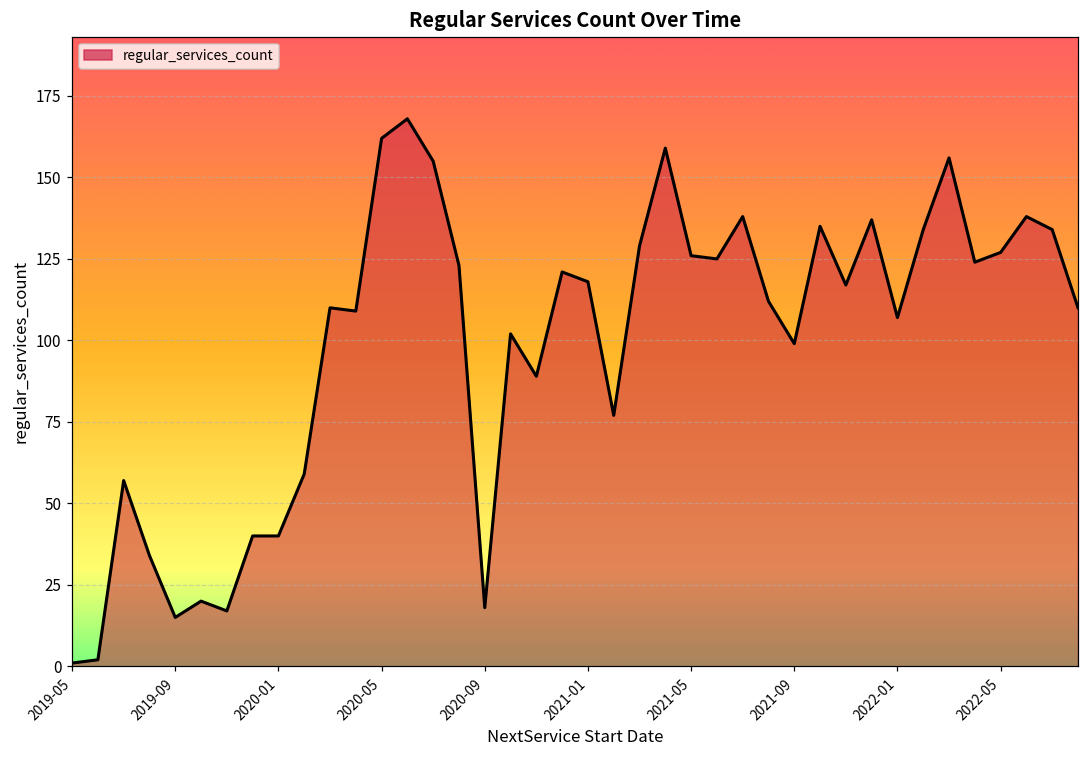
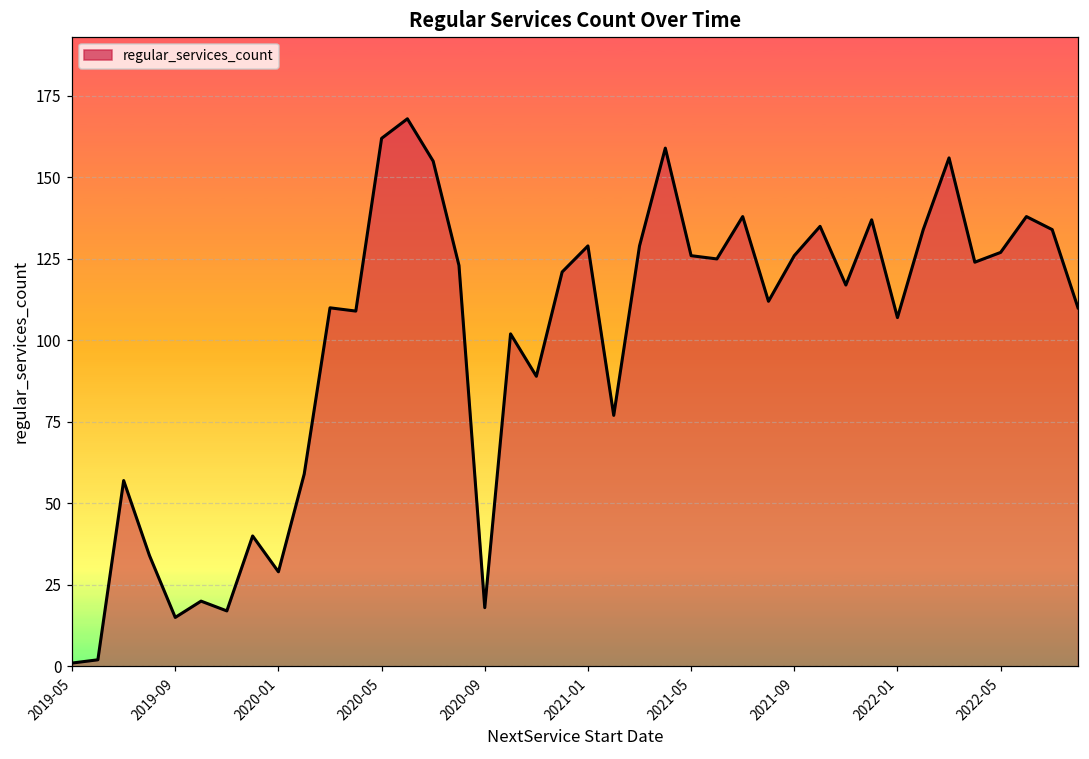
  {
    "2019-05": 1,
    "2019-09": 15,
-   "2020-01": 40,
+   "2020-01": 29,
    "2020-05": 162,
    "2020-09": 18,
-   "2021-01": 118,
+   "2021-01": 129,
    "2021-05": 126,
-   "2021-09": 99,
+   "2021-09": 126,
    "2022-01": 107,
    "2022-05": 127
  }
